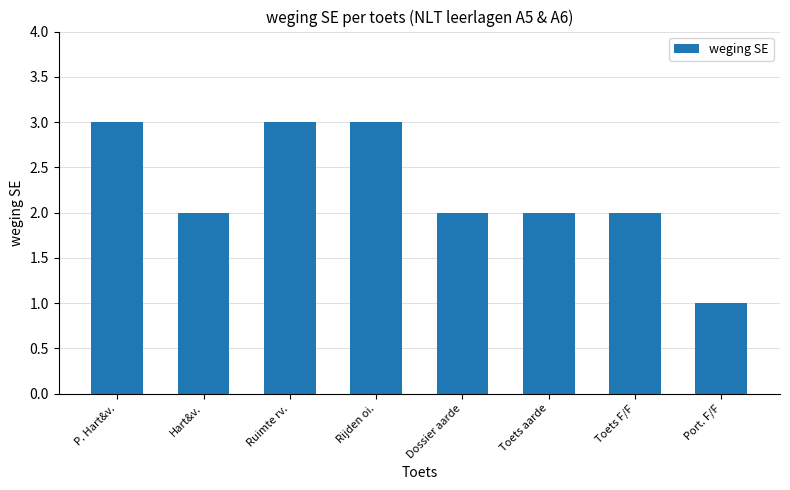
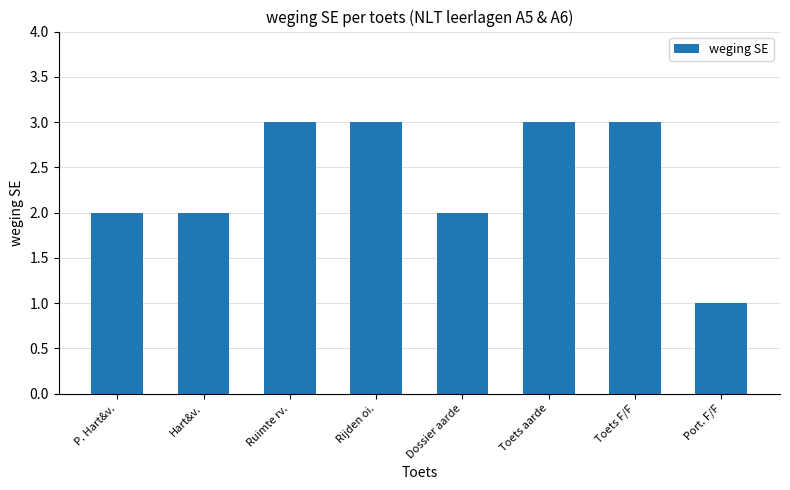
  {
-   "P. Hart&v.": 3,
+   "P. Hart&v.": 2,
    "Hart&v.": 2,
    "Ruimte rv.": 3,
    "Rijden oi.": 3,
    "Dossier aarde": 2,
-   "Toets aarde": 2,
-   "Toets F/F": 2,
+   "Toets aarde": 3,
+   "Toets F/F": 3,
    "Port. F/F": 1
  }
